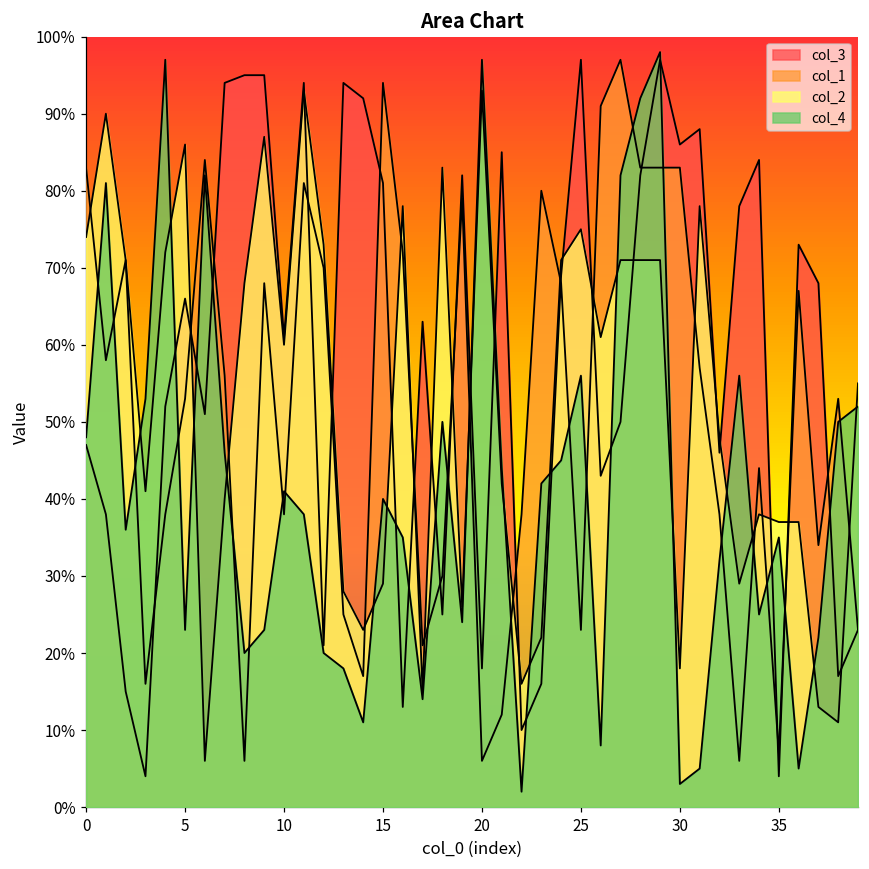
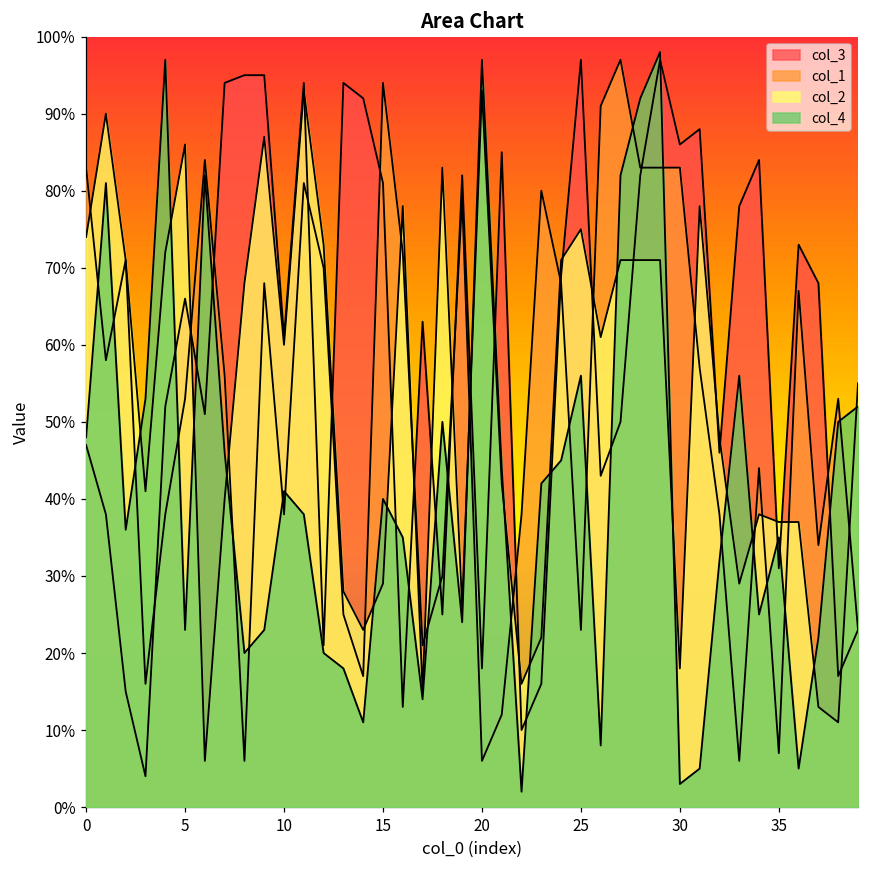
  {
    "col_3": {
      "0": "47%",
      "5": "66%",
      "10": "61%",
      "15": "81%",
      "20": "18%",
      "25": "97%",
      "30": "86%",
-     "35": "4%"
+     "35": "31%"
    },
    "col_1": {
      "0": "83%",
      "5": "53%",
      "10": "38%",
      "15": "94%",
      "20": "6%",
      "25": "23%",
      "30": "83%",
      "35": "7%"
    },
    "col_2": {
      "0": "74%",
      "5": "86%",
      "10": "60%",
      "15": "29%",
      "20": "93%",
      "25": "75%",
      "30": "18%",
      "35": "37%"
    },
    "col_4": {
      "0": "48%",
      "5": "23%",
      "10": "41%",
      "15": "40%",
      "20": "97%",
      "25": "56%",
      "30": "3%",
      "35": "35%"
    }
  }
